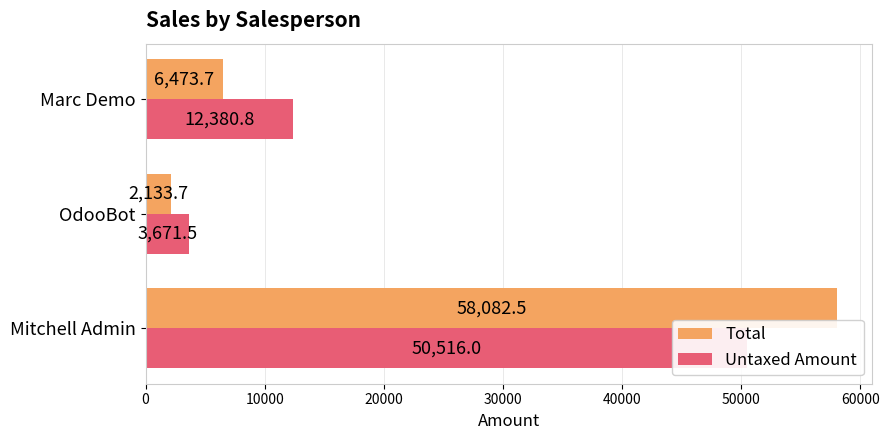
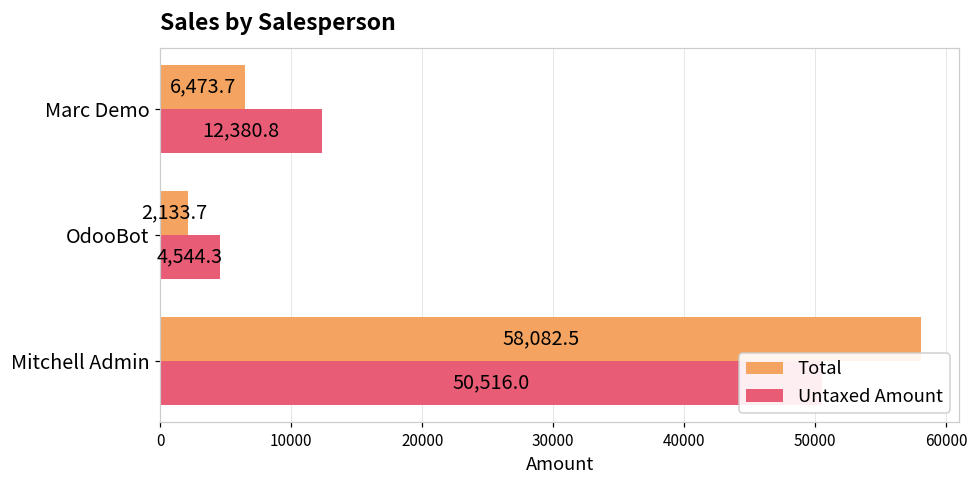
  {
    "Total": {
      "Marc Demo": "6,473.7",
      "OdooBot": "2,133.7",
      "Mitchell Admin": "58,082.5"
    },
    "Untaxed Amount": {
      "Marc Demo": "12,380.8",
-     "OdooBot": "3,671.5"
+     "OdooBot": "4,544.3"
    }
  }
